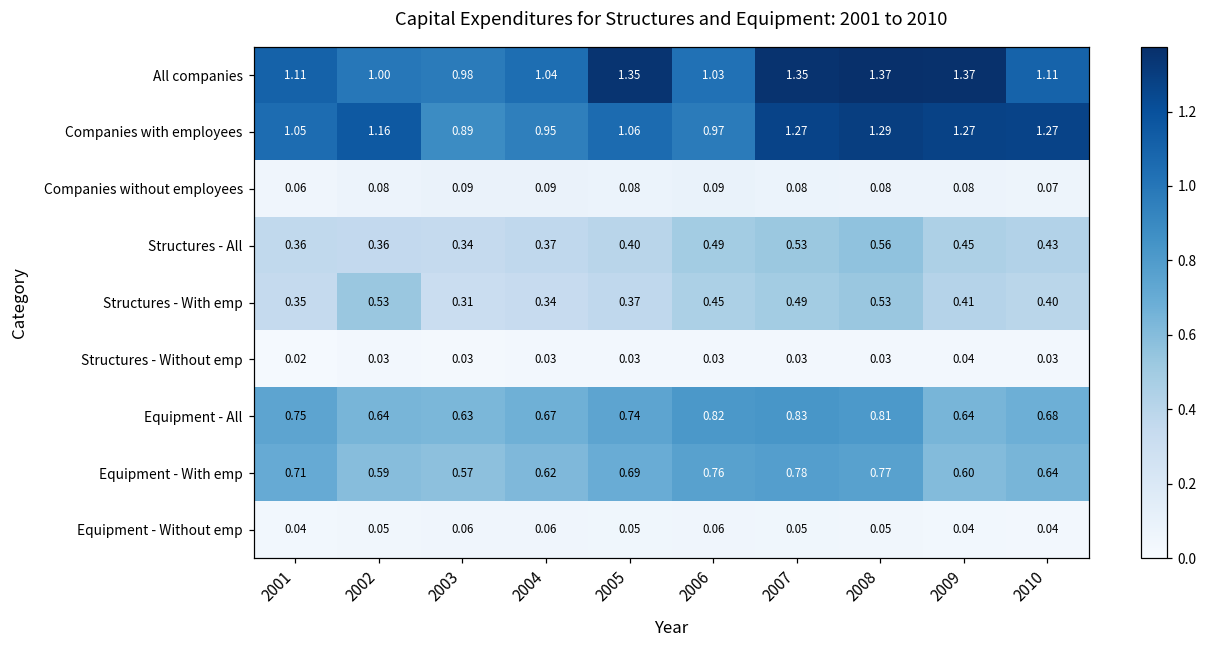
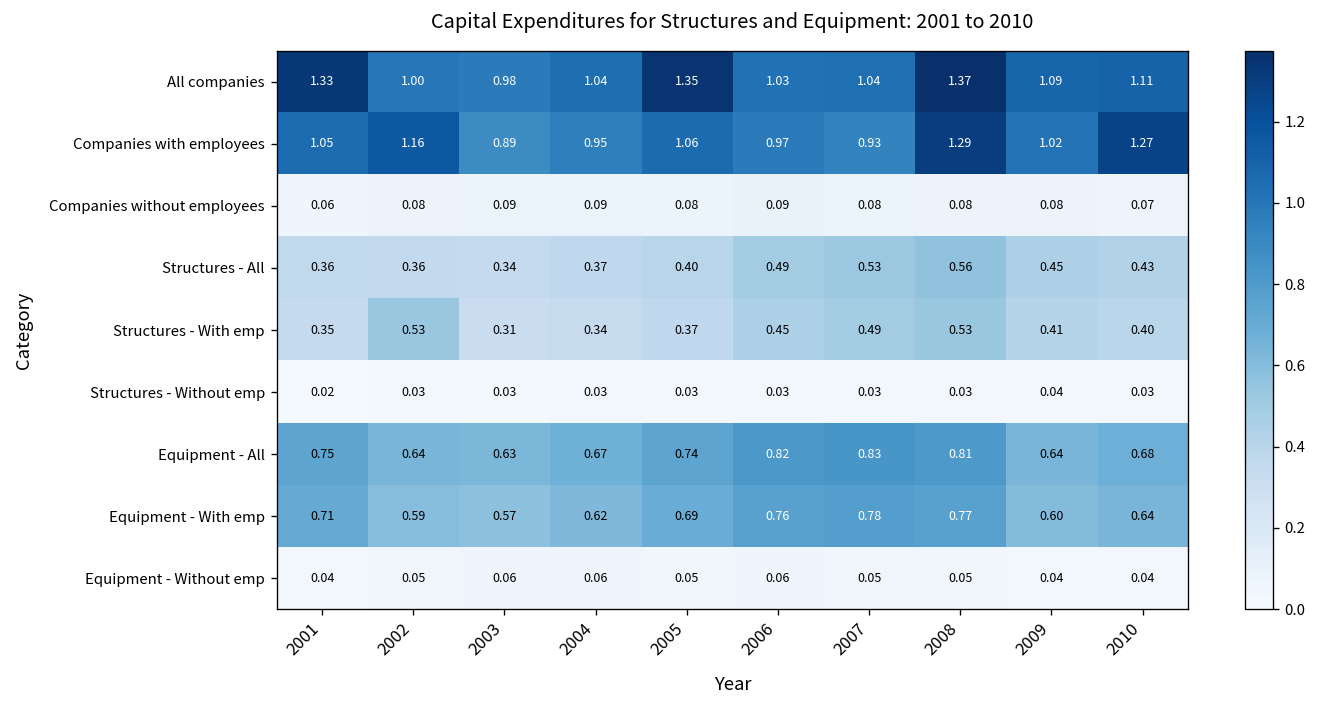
  {
    "All companies": {
-     "2001": 1.11,
+     "2001": 1.33,
      "2002": 1.00,
      "2003": 0.98,
      "2004": 1.04,
      "2005": 1.35,
      "2006": 1.03,
-     "2007": 1.35,
+     "2007": 1.04,
      "2008": 1.37,
-     "2009": 1.37,
+     "2009": 1.09,
      "2010": 1.11
    },
    "Companies with employees": {
      "2001": 1.05,
      "2002": 1.16,
      "2003": 0.89,
      "2004": 0.95,
      "2005": 1.06,
      "2006": 0.97,
-     "2007": 1.27,
+     "2007": 0.93,
      "2008": 1.29,
-     "2009": 1.27,
+     "2009": 1.02,
      "2010": 1.27
    },
    "Companies without employees": {
      "2001": 0.06,
      "2002": 0.08,
      "2003": 0.09,
      "2004": 0.09,
      "2005": 0.08,
      "2006": 0.09,
      "2007": 0.08,
      "2008": 0.08,
      "2009": 0.08,
      "2010": 0.07
    },
    "Structures - All": {
      "2001": 0.36,
      "2002": 0.36,
      "2003": 0.34,
      "2004": 0.37,
      "2005": 0.40,
      "2006": 0.49,
      "2007": 0.53,
      "2008": 0.56,
      "2009": 0.45,
      "2010": 0.43
    },
    "Structures - With emp": {
      "2001": 0.35,
      "2002": 0.53,
      "2003": 0.31,
      "2004": 0.34,
      "2005": 0.37,
      "2006": 0.45,
      "2007": 0.49,
      "2008": 0.53,
      "2009": 0.41,
      "2010": 0.40
    },
    "Structures - Without emp": {
      "2001": 0.02,
      "2002": 0.03,
      "2003": 0.03,
      "2004": 0.03,
      "2005": 0.03,
      "2006": 0.03,
      "2007": 0.03,
      "2008": 0.03,
      "2009": 0.04,
      "2010": 0.03
    },
    "Equipment - All": {
      "2001": 0.75,
      "2002": 0.64,
      "2003": 0.63,
      "2004": 0.67,
      "2005": 0.74,
      "2006": 0.82,
      "2007": 0.83,
      "2008": 0.81,
      "2009": 0.64,
      "2010": 0.68
    },
    "Equipment - With emp": {
      "2001": 0.71,
      "2002": 0.59,
      "2003": 0.57,
      "2004": 0.62,
      "2005": 0.69,
      "2006": 0.76,
      "2007": 0.78,
      "2008": 0.77,
      "2009": 0.60,
      "2010": 0.64
    },
    "Equipment - Without emp": {
      "2001": 0.04,
      "2002": 0.05,
      "2003": 0.06,
      "2004": 0.06,
      "2005": 0.05,
      "2006": 0.06,
      "2007": 0.05,
      "2008": 0.05,
      "2009": 0.04,
      "2010": 0.04
    }
  }
